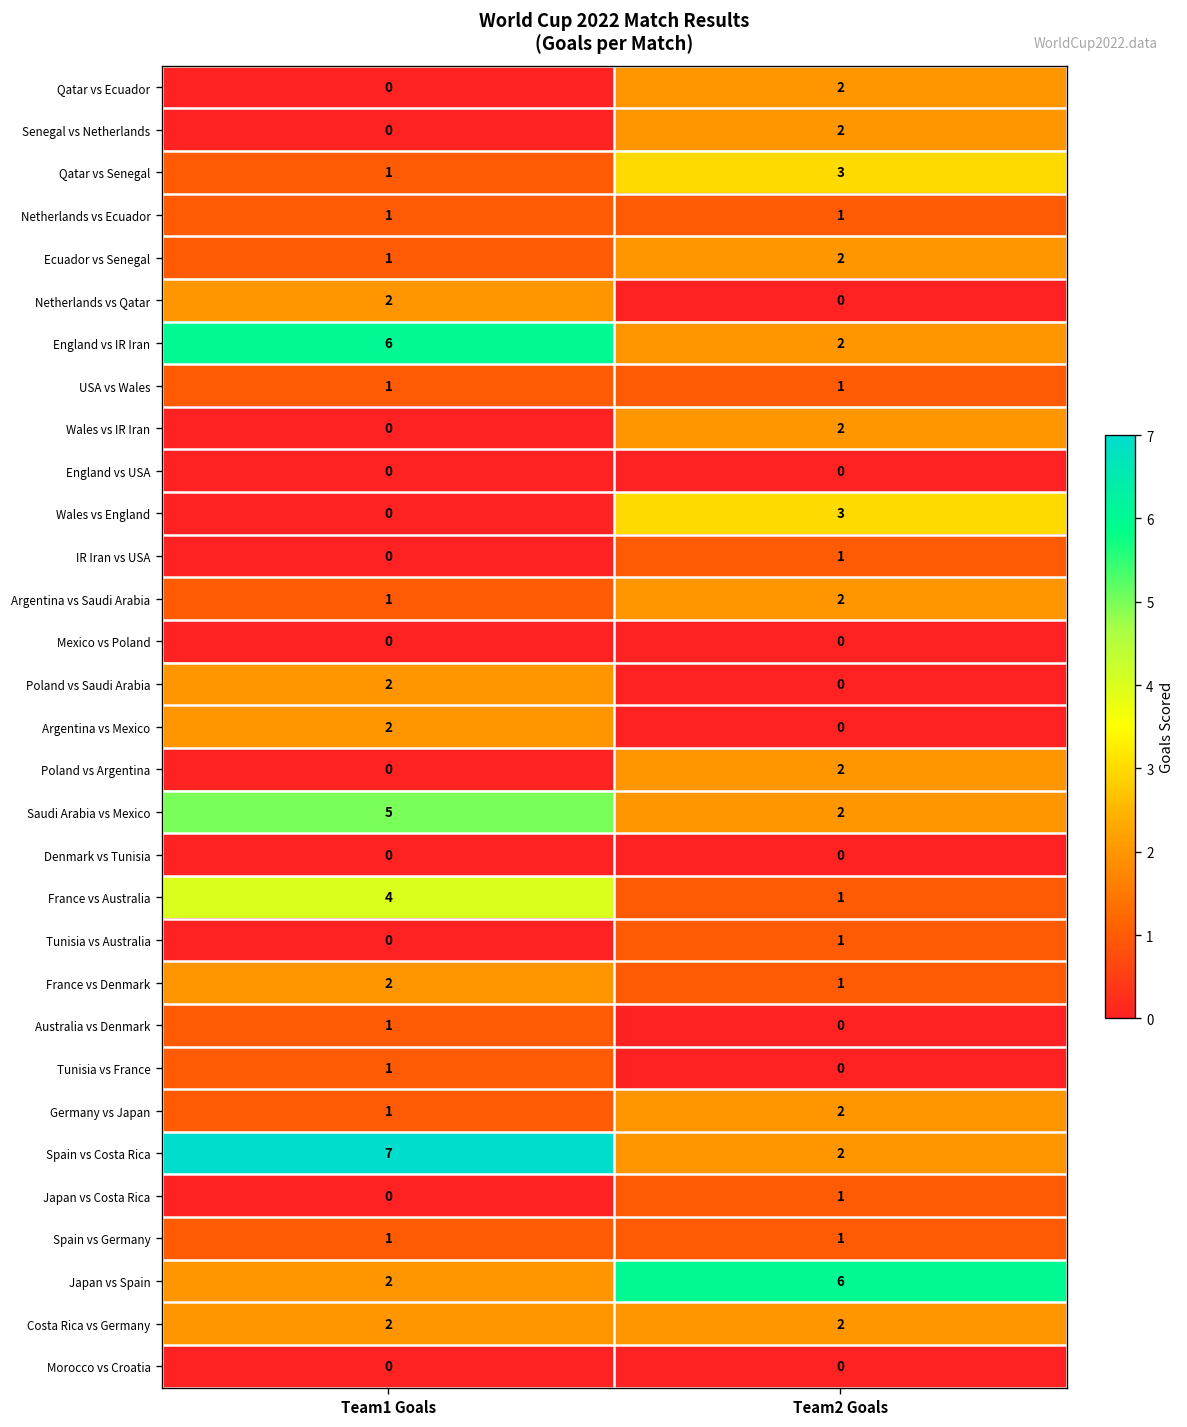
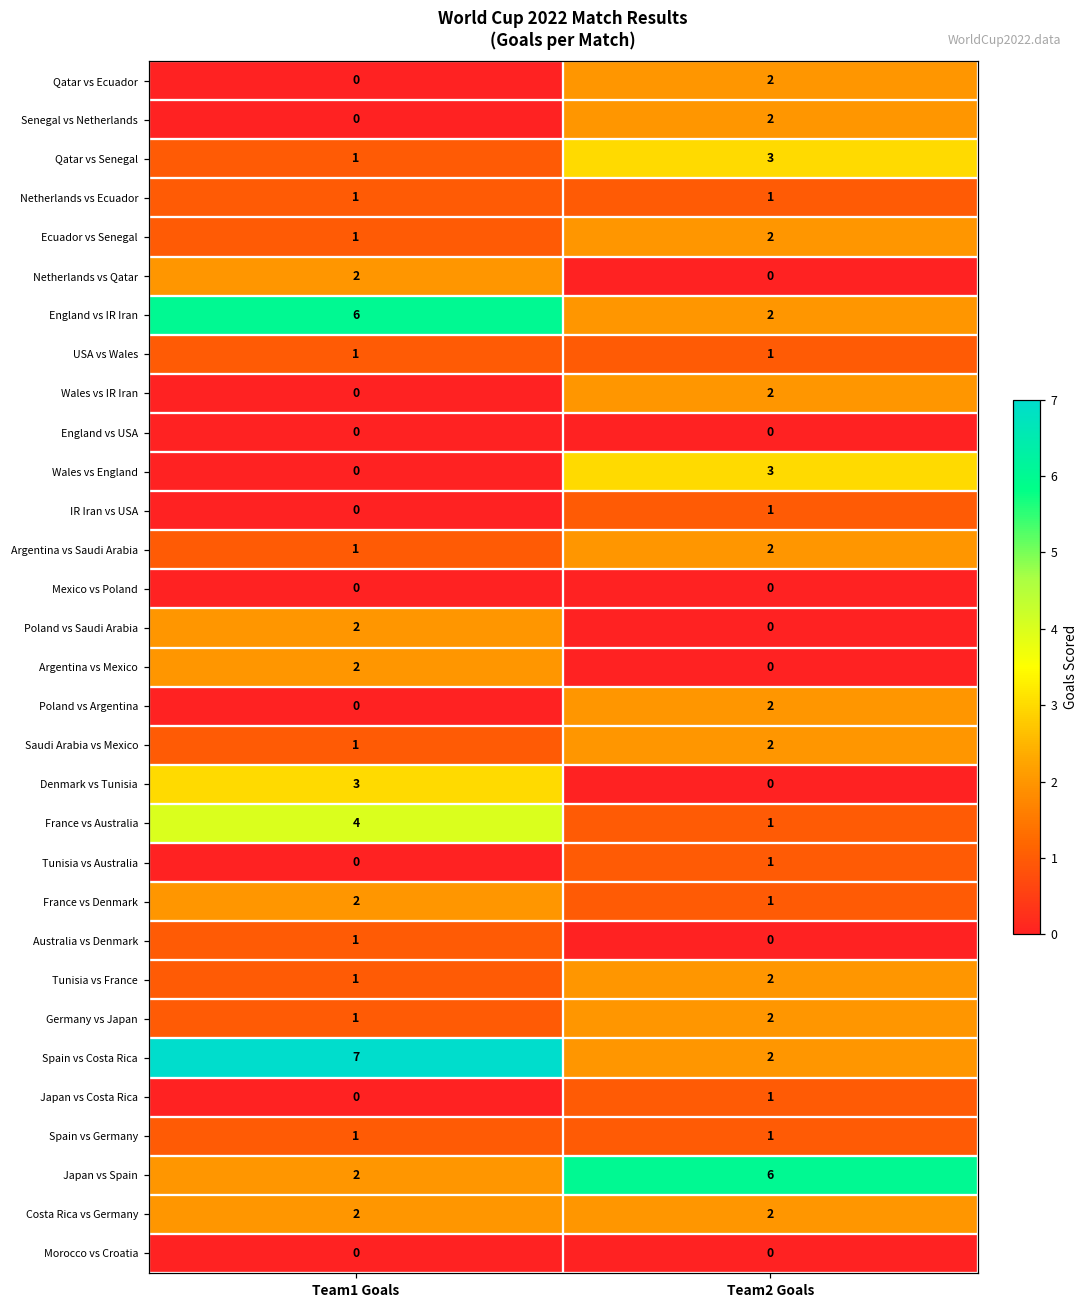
  {
    "Qatar vs Ecuador": {
      "Team1 Goals": 0,
      "Team2 Goals": 2
    },
    "Senegal vs Netherlands": {
      "Team1 Goals": 0,
      "Team2 Goals": 2
    },
    "Qatar vs Senegal": {
      "Team1 Goals": 1,
      "Team2 Goals": 3
    },
    "Netherlands vs Ecuador": {
      "Team1 Goals": 1,
      "Team2 Goals": 1
    },
    "Ecuador vs Senegal": {
      "Team1 Goals": 1,
      "Team2 Goals": 2
    },
    "Netherlands vs Qatar": {
      "Team1 Goals": 2,
      "Team2 Goals": 0
    },
    "England vs IR Iran": {
      "Team1 Goals": 6,
      "Team2 Goals": 2
    },
    "USA vs Wales": {
      "Team1 Goals": 1,
      "Team2 Goals": 1
    },
    "Wales vs IR Iran": {
      "Team1 Goals": 0,
      "Team2 Goals": 2
    },
    "England vs USA": {
      "Team1 Goals": 0,
      "Team2 Goals": 0
    },
    "Wales vs England": {
      "Team1 Goals": 0,
      "Team2 Goals": 3
    },
    "IR Iran vs USA": {
      "Team1 Goals": 0,
      "Team2 Goals": 1
    },
    "Argentina vs Saudi Arabia": {
      "Team1 Goals": 1,
      "Team2 Goals": 2
    },
    "Mexico vs Poland": {
      "Team1 Goals": 0,
      "Team2 Goals": 0
    },
    "Poland vs Saudi Arabia": {
      "Team1 Goals": 2,
      "Team2 Goals": 0
    },
    "Argentina vs Mexico": {
      "Team1 Goals": 2,
      "Team2 Goals": 0
    },
    "Poland vs Argentina": {
      "Team1 Goals": 0,
      "Team2 Goals": 2
    },
    "Saudi Arabia vs Mexico": {
-     "Team1 Goals": 5,
+     "Team1 Goals": 1,
      "Team2 Goals": 2
    },
    "Denmark vs Tunisia": {
-     "Team1 Goals": 0,
+     "Team1 Goals": 3,
      "Team2 Goals": 0
    },
    "France vs Australia": {
      "Team1 Goals": 4,
      "Team2 Goals": 1
    },
    "Tunisia vs Australia": {
      "Team1 Goals": 0,
      "Team2 Goals": 1
    },
    "France vs Denmark": {
      "Team1 Goals": 2,
      "Team2 Goals": 1
    },
    "Australia vs Denmark": {
      "Team1 Goals": 1,
      "Team2 Goals": 0
    },
    "Tunisia vs France": {
      "Team1 Goals": 1,
-     "Team2 Goals": 0
+     "Team2 Goals": 2
    },
    "Germany vs Japan": {
      "Team1 Goals": 1,
      "Team2 Goals": 2
    },
    "Spain vs Costa Rica": {
      "Team1 Goals": 7,
      "Team2 Goals": 2
    },
    "Japan vs Costa Rica": {
      "Team1 Goals": 0,
      "Team2 Goals": 1
    },
    "Spain vs Germany": {
      "Team1 Goals": 1,
      "Team2 Goals": 1
    },
    "Japan vs Spain": {
      "Team1 Goals": 2,
      "Team2 Goals": 6
    },
    "Costa Rica vs Germany": {
      "Team1 Goals": 2,
      "Team2 Goals": 2
    },
    "Morocco vs Croatia": {
      "Team1 Goals": 0,
      "Team2 Goals": 0
    }
  }
